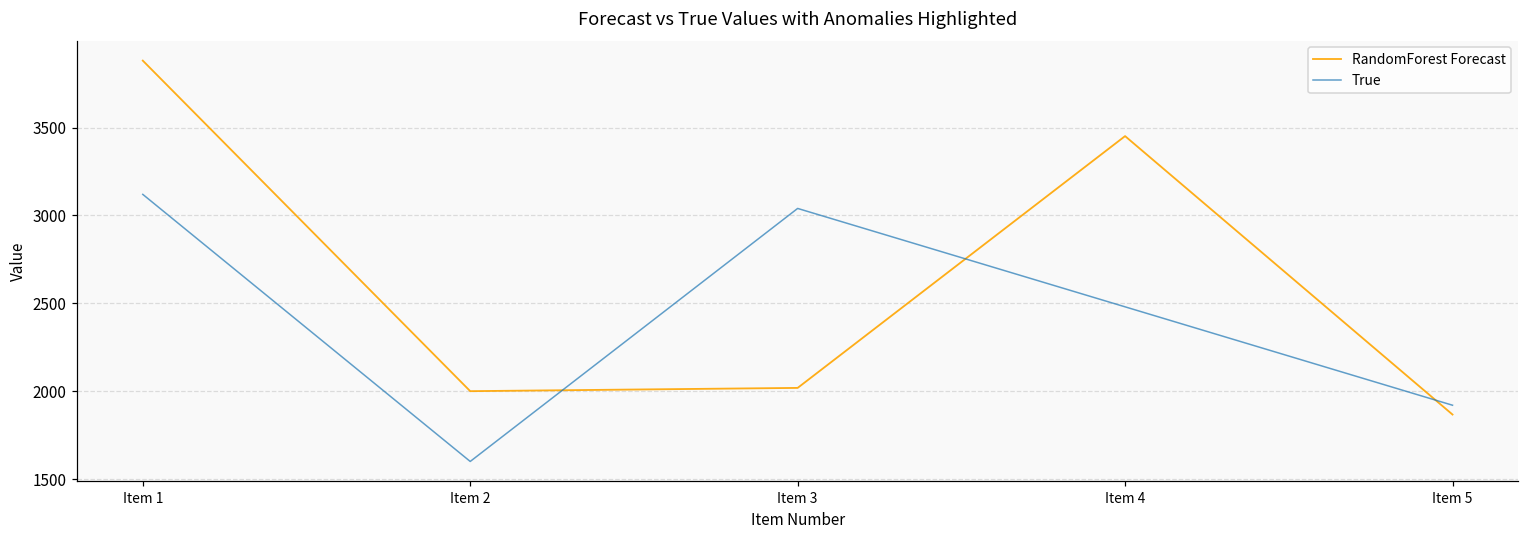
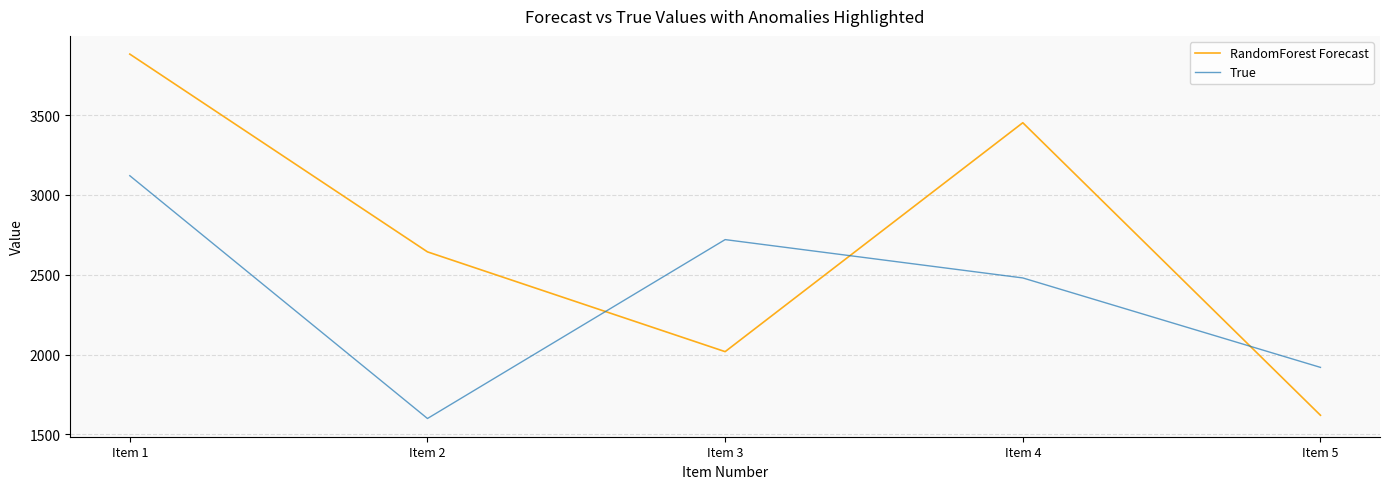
  {
    "RandomForest Forecast": {
      "Item 1": 3880,
-     "Item 2": 2000,
+     "Item 2": 2640,
      "Item 3": 2020,
      "Item 4": 3450,
-     "Item 5": 1870
+     "Item 5": 1620
    },
    "True": {
      "Item 1": 3120,
      "Item 2": 1600,
-     "Item 3": 3040,
+     "Item 3": 2720,
      "Item 4": 2480,
      "Item 5": 1920
    }
  }
